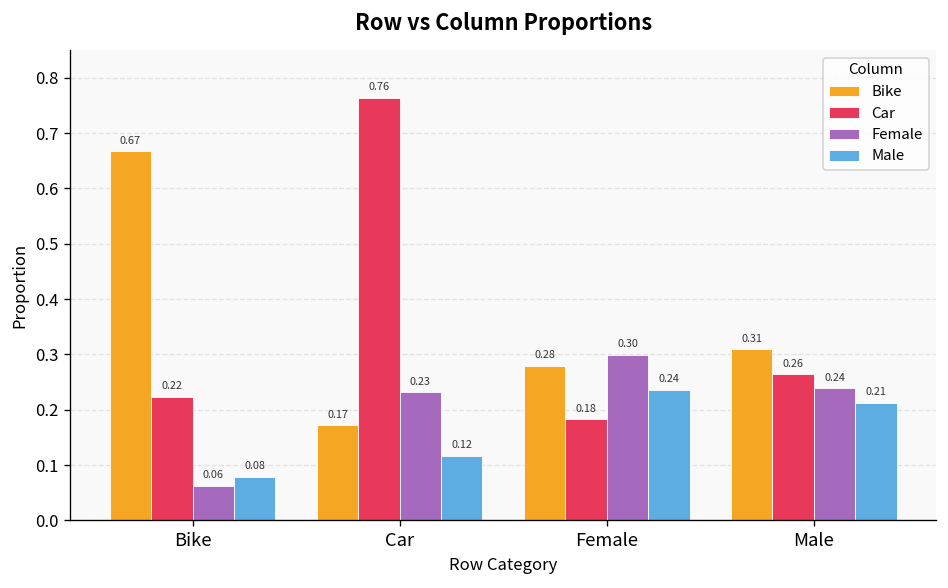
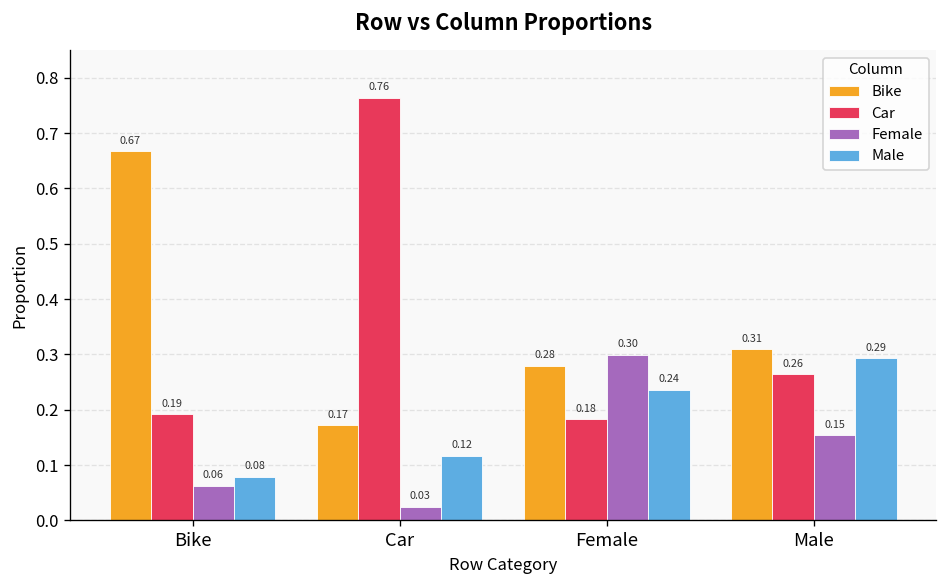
  {
    "Bike": {
      "Bike": 0.67,
      "Car": 0.17,
      "Female": 0.28,
      "Male": 0.31
    },
    "Car": {
-     "Bike": 0.22,
+     "Bike": 0.19,
      "Car": 0.76,
      "Female": 0.18,
      "Male": 0.26
    },
    "Female": {
      "Bike": 0.06,
-     "Car": 0.23,
+     "Car": 0.03,
      "Female": 0.30,
-     "Male": 0.24
+     "Male": 0.15
    },
    "Male": {
      "Bike": 0.08,
      "Car": 0.12,
      "Female": 0.24,
-     "Male": 0.21
+     "Male": 0.29
    }
  }
